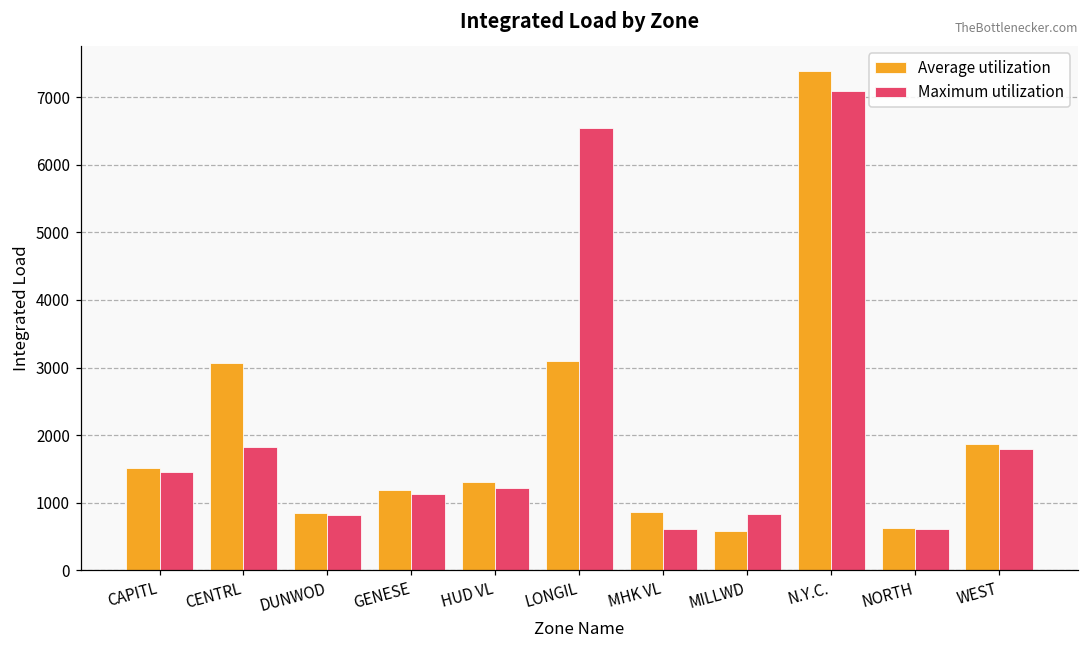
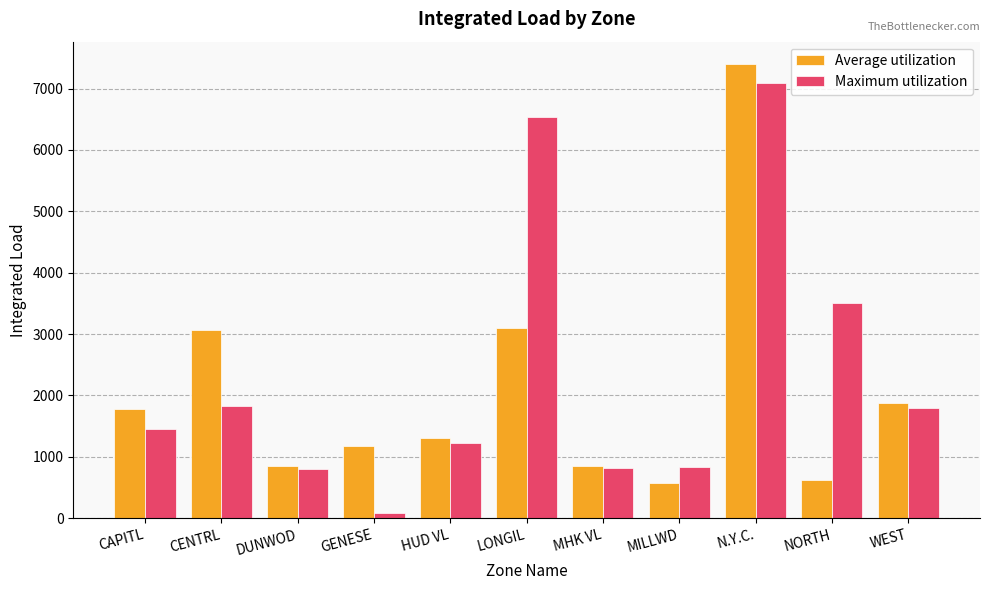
  {
    "Average utilization": {
-     "CAPITL": 1500,
+     "CAPITL": 1800,
      "CENTRL": 3100,
      "DUNWOD": 800,
      "GENESE": 1200,
      "HUD VL": 1300,
      "LONGIL": 3100,
      "MHK VL": 900,
      "MILLWD": 600,
      "N.Y.C.": 7400,
      "NORTH": 600,
      "WEST": 1900
    },
    "Maximum utilization": {
      "CAPITL": 1500,
      "CENTRL": 1800,
      "DUNWOD": 800,
-     "GENESE": 1100,
+     "GENESE": 100,
      "HUD VL": 1200,
      "LONGIL": 6500,
-     "MHK VL": 600,
+     "MHK VL": 800,
      "MILLWD": 800,
      "N.Y.C.": 7100,
-     "NORTH": 600,
+     "NORTH": 3500,
      "WEST": 1800
    }
  }
